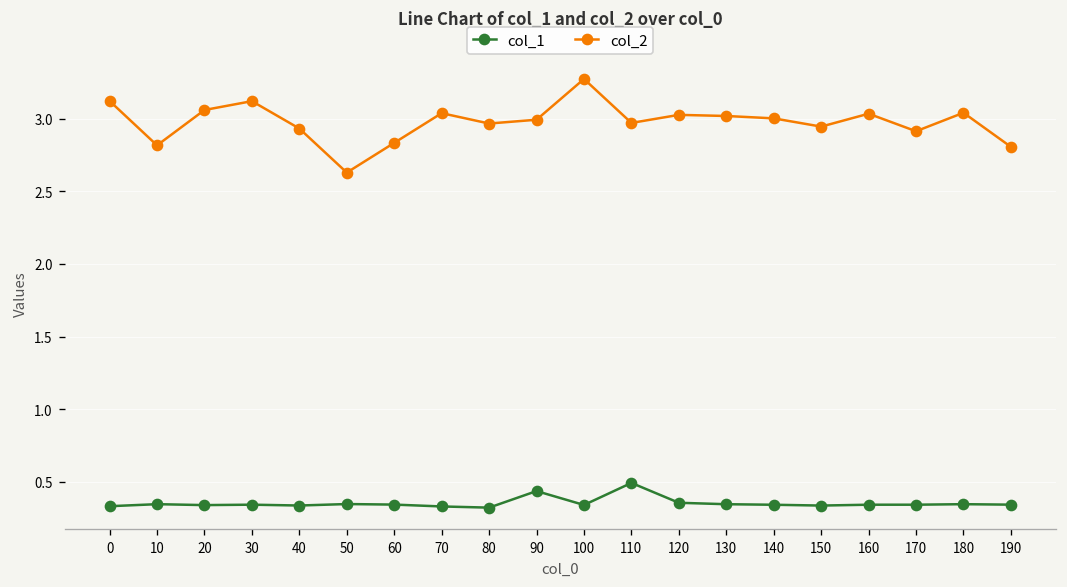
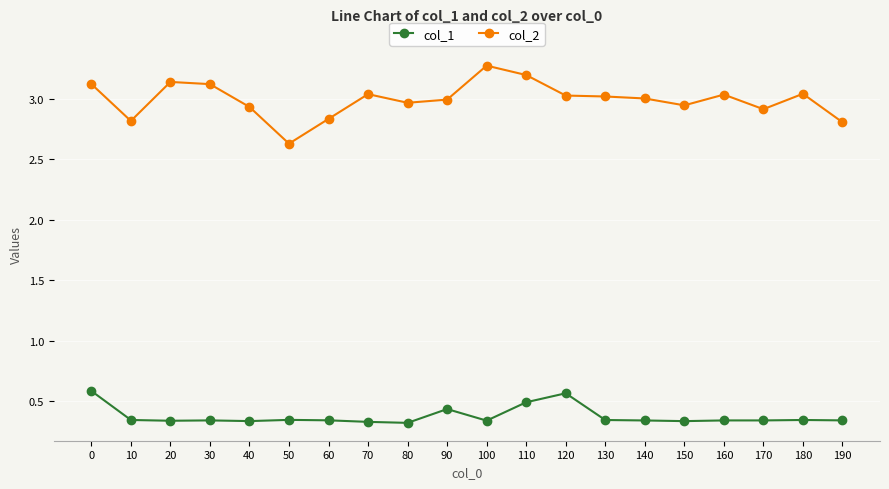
  {
    "col_1": {
-     "0": 0.33,
+     "0": 0.59,
      "10": 0.35,
      "20": 0.34,
      "30": 0.34,
      "40": 0.34,
      "50": 0.35,
      "60": 0.34,
      "70": 0.33,
      "80": 0.32,
      "90": 0.44,
      "100": 0.34,
      "110": 0.49,
-     "120": 0.36,
+     "120": 0.57,
      "130": 0.35,
      "140": 0.34,
      "150": 0.34,
      "160": 0.34,
      "170": 0.34,
      "180": 0.35,
      "190": 0.34
    },
    "col_2": {
      "0": 3.12,
      "10": 2.82,
-     "20": 3.06,
+     "20": 3.14,
      "30": 3.12,
      "40": 2.93,
      "50": 2.63,
      "60": 2.83,
      "70": 3.04,
      "80": 2.97,
      "90": 2.99,
      "100": 3.27,
-     "110": 2.97,
+     "110": 3.20,
      "120": 3.03,
      "130": 3.02,
      "140": 3.00,
      "150": 2.95,
      "160": 3.03,
      "170": 2.91,
      "180": 3.04,
      "190": 2.81
    }
  }
